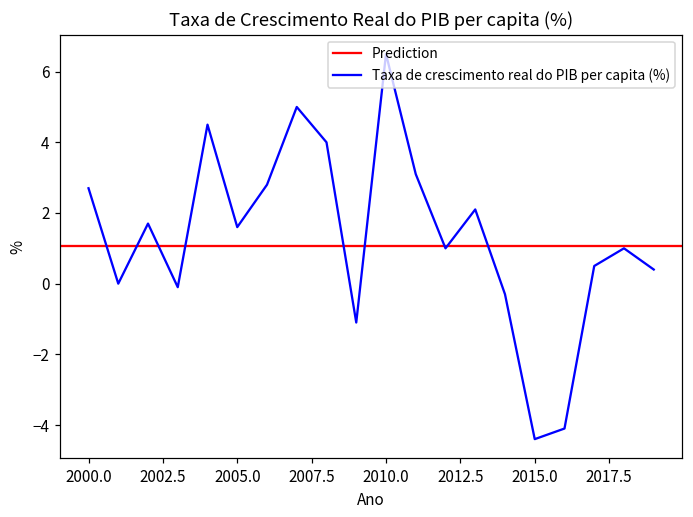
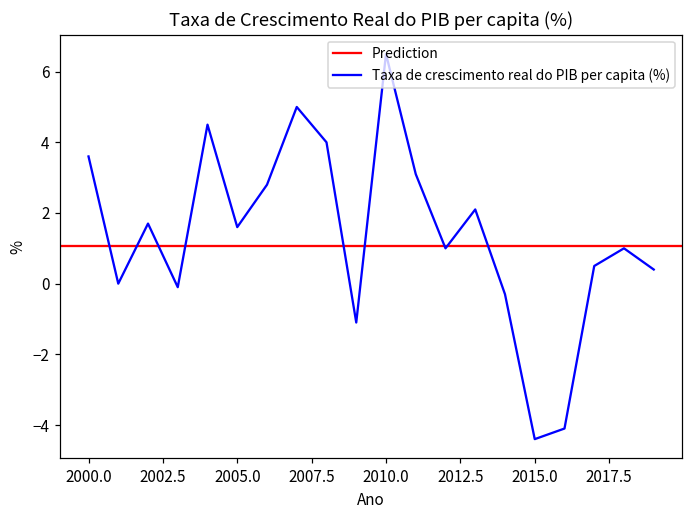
  {
-   "2000.0": 2.7,
+   "2000.0": 3.6,
    "2005.0": 1.6,
    "2015.0": -4.4
  }
